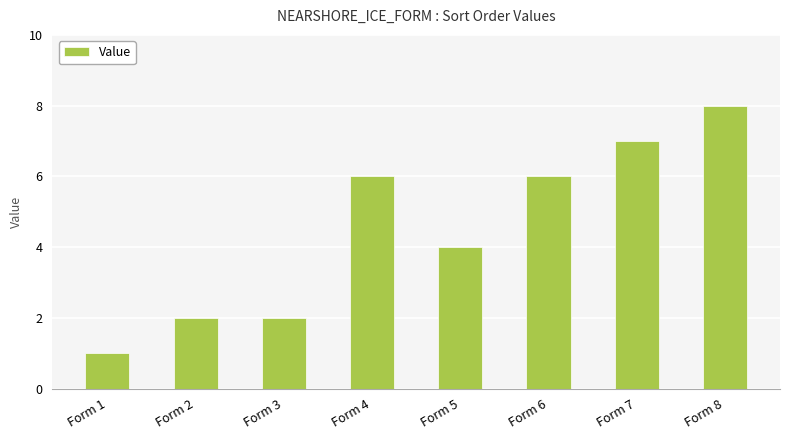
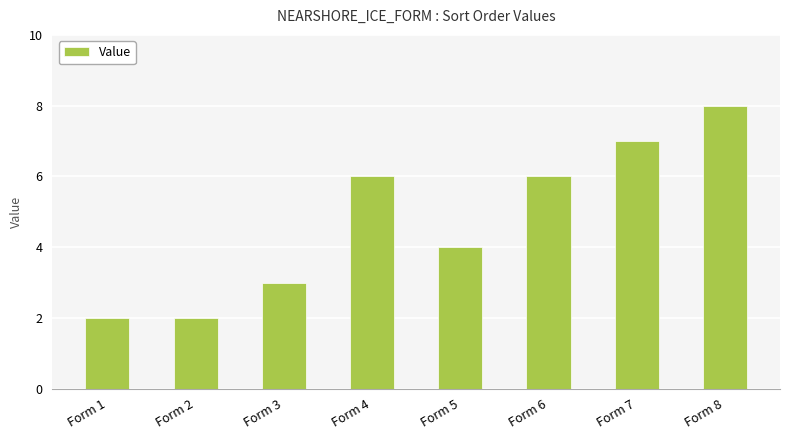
  {
-   "Form 1": 1,
+   "Form 1": 2,
    "Form 2": 2,
-   "Form 3": 2,
+   "Form 3": 3,
    "Form 4": 6,
    "Form 5": 4,
    "Form 6": 6,
    "Form 7": 7,
    "Form 8": 8
  }
